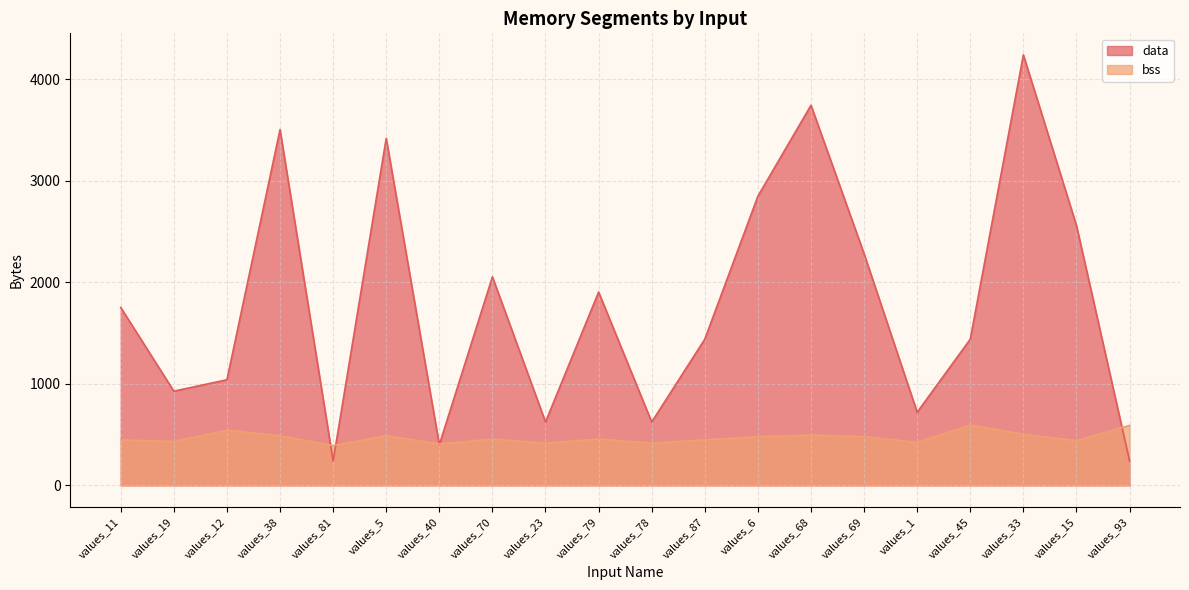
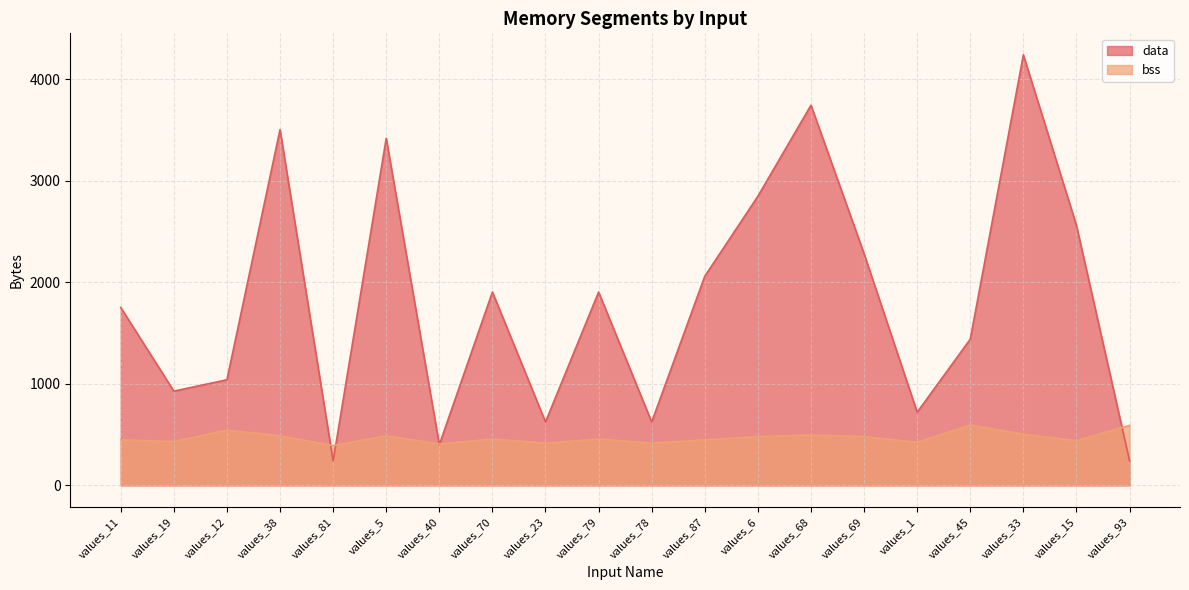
  {
    "data": {
      "values_11": 1750,
      "values_19": 930,
      "values_12": 1040,
      "values_38": 3500,
      "values_81": 240,
      "values_5": 3420,
-     "values_70": 2050,
+     "values_70": 1900,
      "values_23": 620,
      "values_79": 1900,
      "values_78": 620,
-     "values_87": 1440,
+     "values_87": 2060,
      "values_6": 2850,
      "values_68": 3740,
      "values_69": 2280,
      "values_1": 720,
      "values_45": 1440,
      "values_33": 4240,
      "values_15": 2560,
      "values_93": 240
    },
    "bss": {
      "values_11": 450,
      "values_19": 430,
      "values_12": 540,
      "values_38": 490,
      "values_81": 390,
      "values_5": 490,
      "values_70": 460,
      "values_23": 420,
      "values_79": 460,
      "values_78": 420,
      "values_87": 450,
      "values_6": 480,
      "values_68": 500,
      "values_69": 480,
      "values_1": 420,
      "values_45": 590,
      "values_33": 500,
      "values_15": 440,
      "values_93": 590
    }
  }
